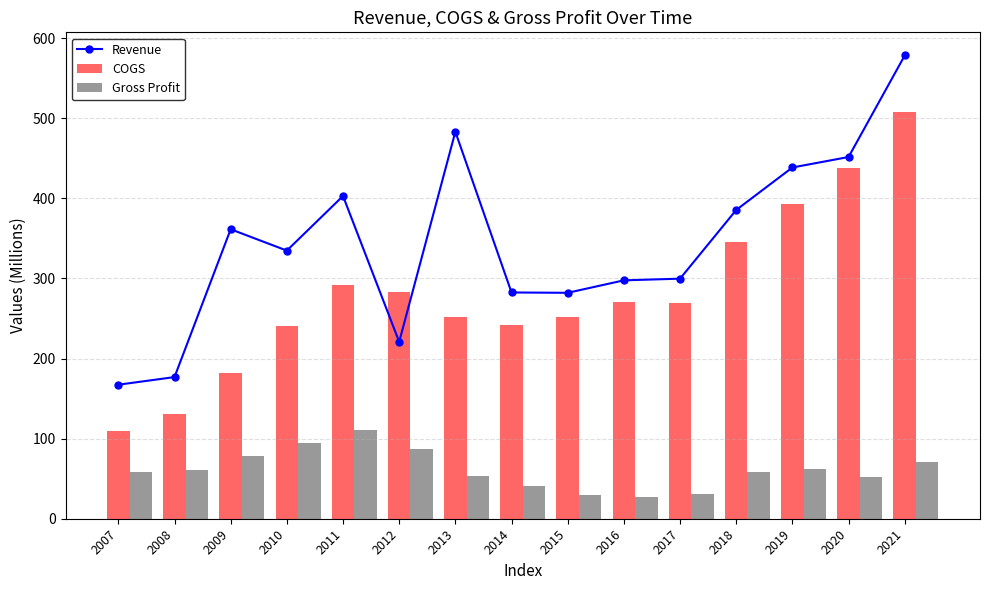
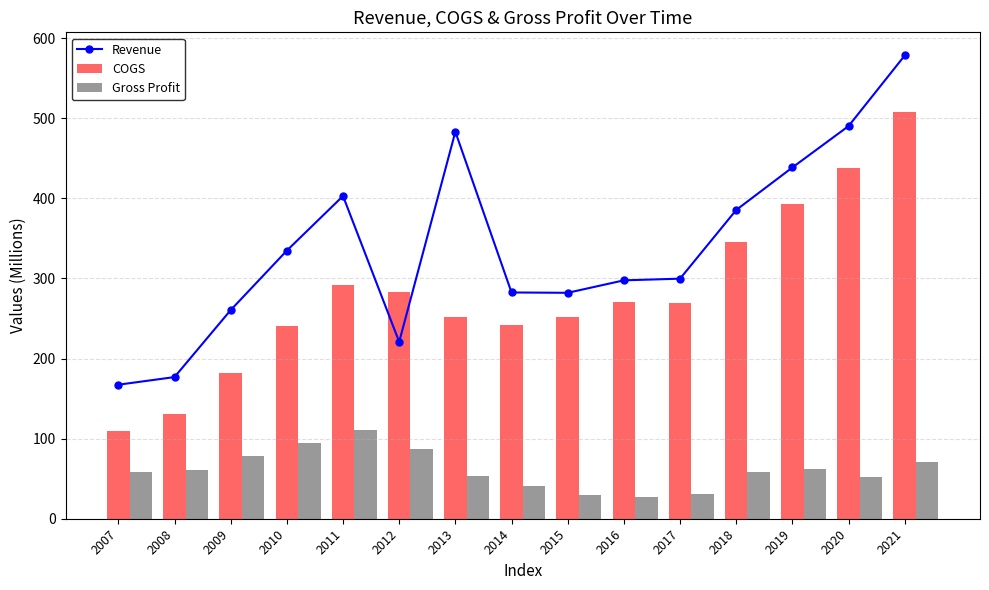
  {
    "Revenue": {
      "2007": 170,
      "2008": 180,
-     "2009": 360,
+     "2009": 260,
      "2010": 330,
      "2011": 400,
      "2012": 220,
      "2013": 480,
      "2014": 280,
      "2015": 280,
      "2016": 300,
      "2017": 300,
      "2018": 390,
      "2019": 440,
-     "2020": 450,
+     "2020": 490,
      "2021": 580
    }
  }
